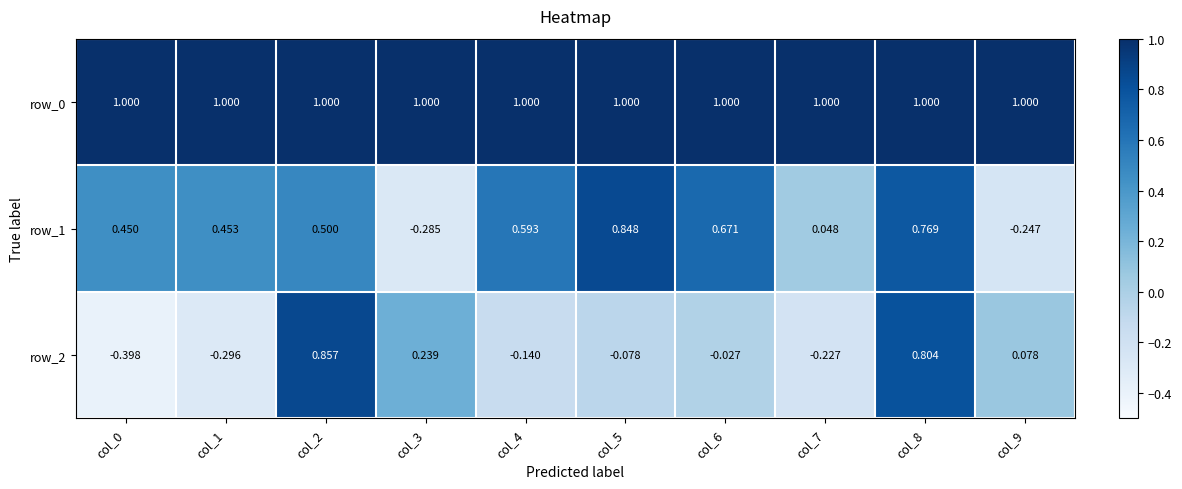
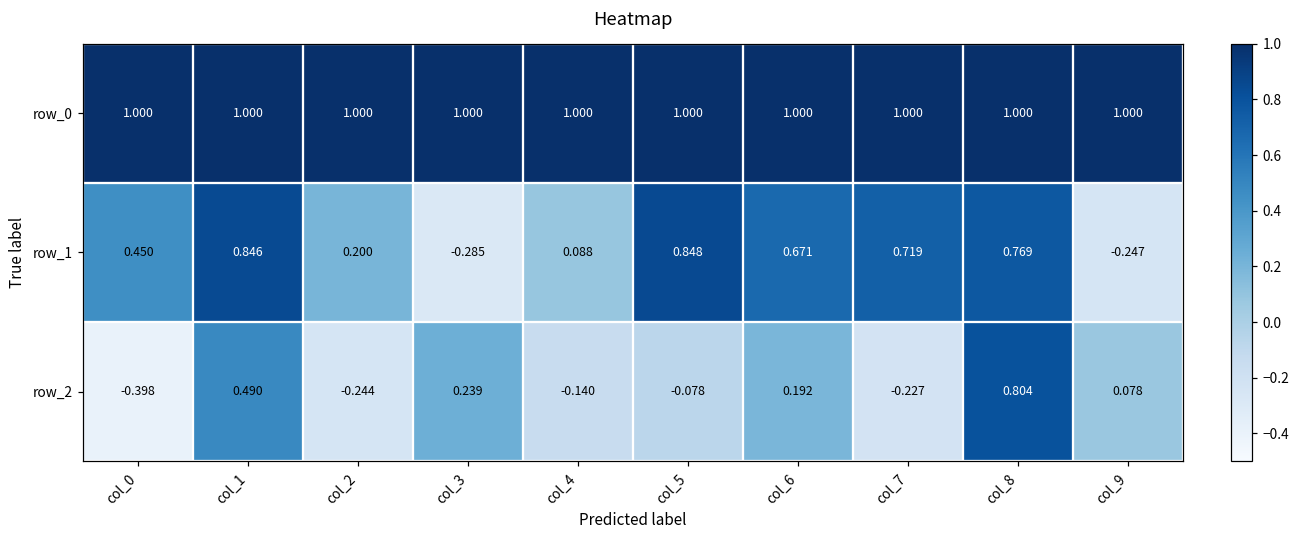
  {
    "row_0": {
      "col_0": 1.000,
      "col_1": 1.000,
      "col_2": 1.000,
      "col_3": 1.000,
      "col_4": 1.000,
      "col_5": 1.000,
      "col_6": 1.000,
      "col_7": 1.000,
      "col_8": 1.000,
      "col_9": 1.000
    },
    "row_1": {
      "col_0": 0.450,
-     "col_1": 0.453,
-     "col_2": 0.500,
+     "col_1": 0.846,
+     "col_2": 0.200,
      "col_3": -0.285,
-     "col_4": 0.593,
+     "col_4": 0.088,
      "col_5": 0.848,
      "col_6": 0.671,
-     "col_7": 0.048,
+     "col_7": 0.719,
      "col_8": 0.769,
      "col_9": -0.247
    },
    "row_2": {
      "col_0": -0.398,
-     "col_1": -0.296,
-     "col_2": 0.857,
+     "col_1": 0.490,
+     "col_2": -0.244,
      "col_3": 0.239,
      "col_4": -0.140,
      "col_5": -0.078,
-     "col_6": -0.027,
+     "col_6": 0.192,
      "col_7": -0.227,
      "col_8": 0.804,
      "col_9": 0.078
    }
  }
